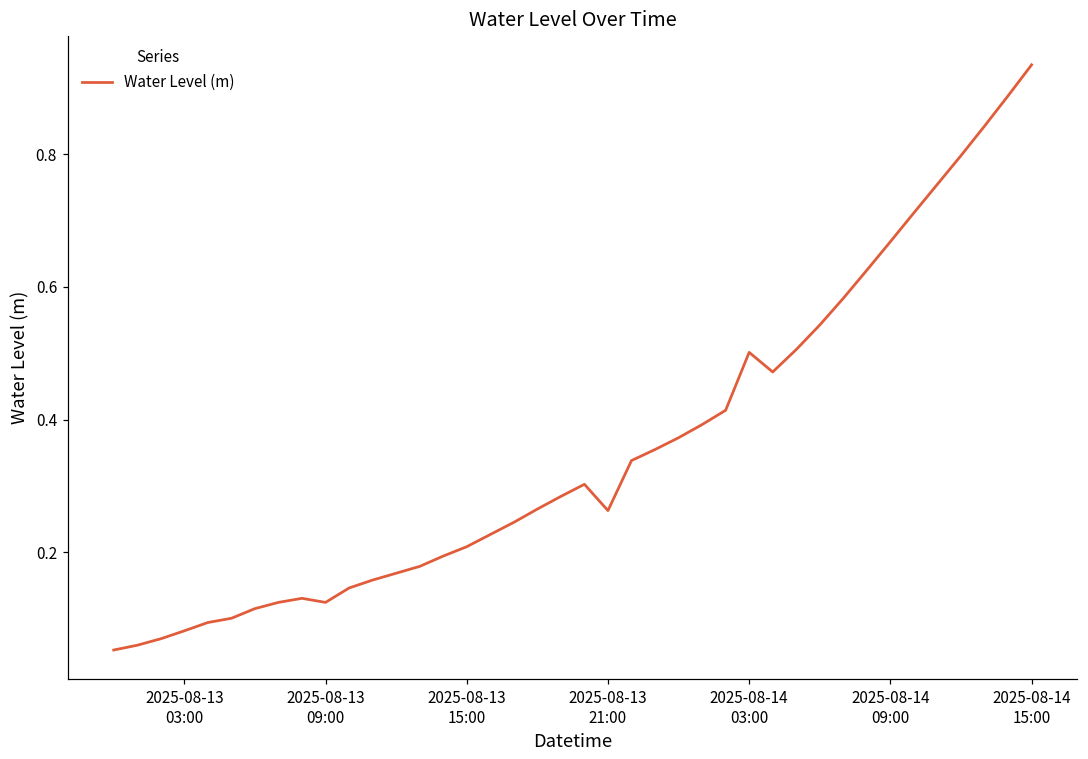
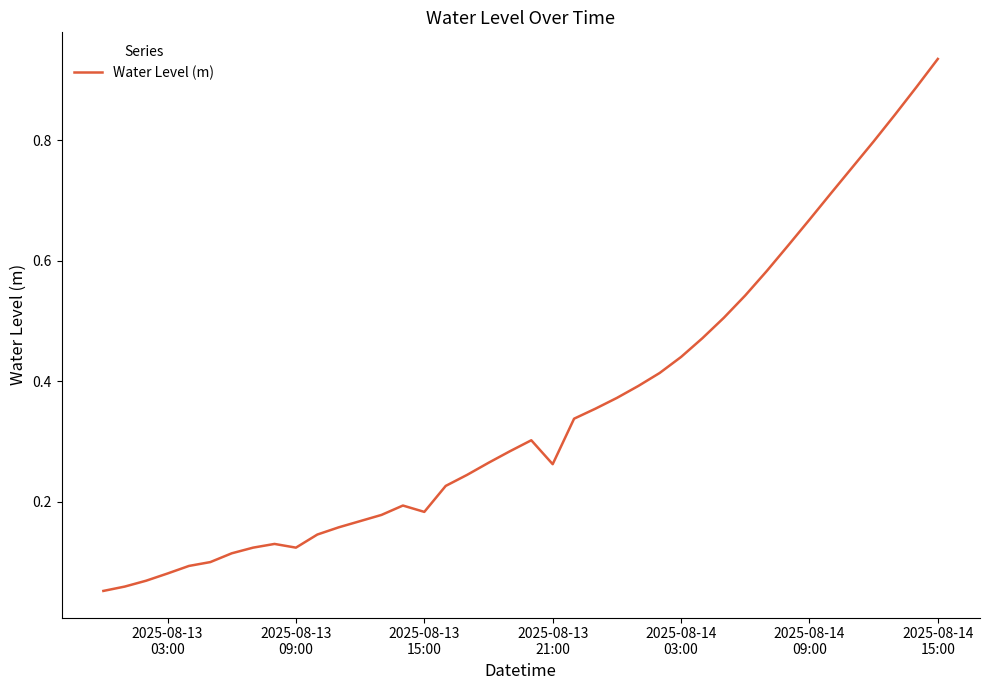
  {
    "2025-08-13 03:00": 0.08,
    "2025-08-13 09:00": 0.12,
-   "2025-08-13 15:00": 0.21,
+   "2025-08-13 15:00": 0.18,
    "2025-08-13 21:00": 0.26,
-   "2025-08-14 03:00": 0.50,
+   "2025-08-14 03:00": 0.44,
    "2025-08-14 09:00": 0.67,
    "2025-08-14 15:00": 0.94
  }
